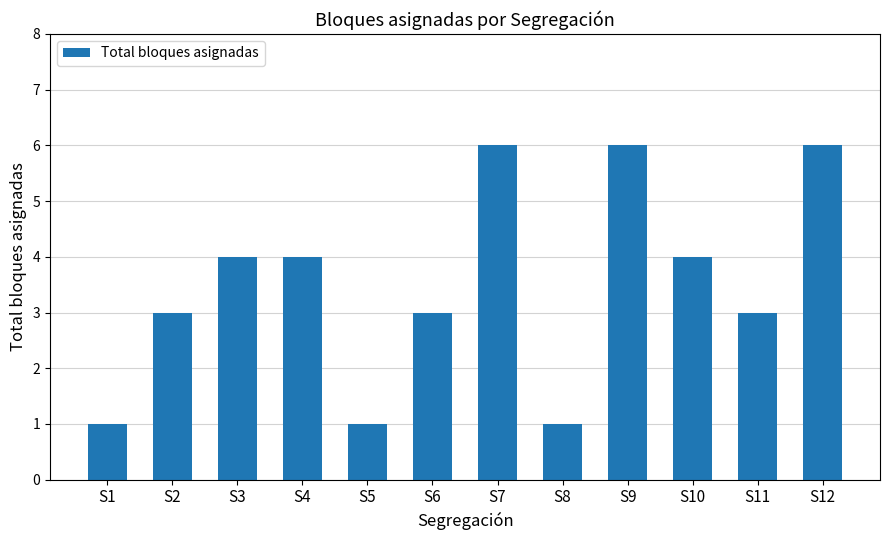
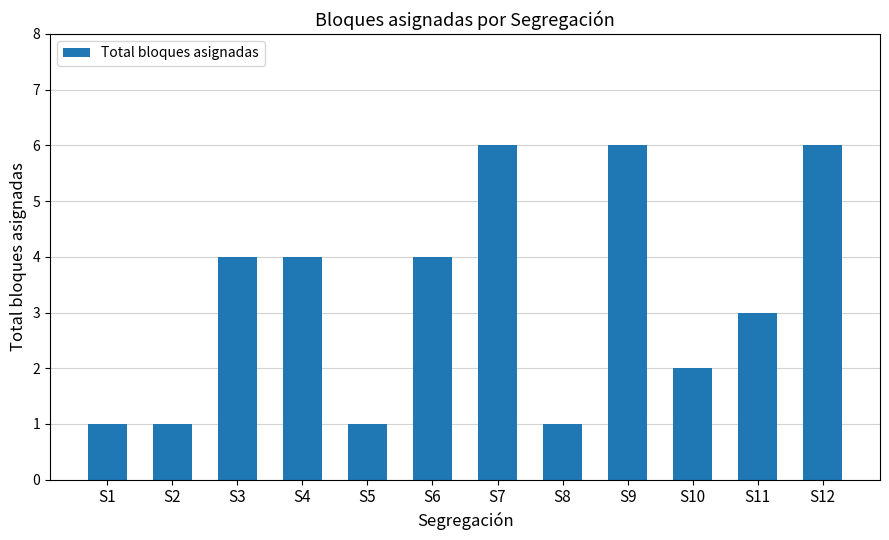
  {
    "S1": 1,
-   "S2": 3,
+   "S2": 1,
    "S3": 4,
    "S4": 4,
    "S5": 1,
-   "S6": 3,
+   "S6": 4,
    "S7": 6,
    "S8": 1,
    "S9": 6,
-   "S10": 4,
+   "S10": 2,
    "S11": 3,
    "S12": 6
  }
